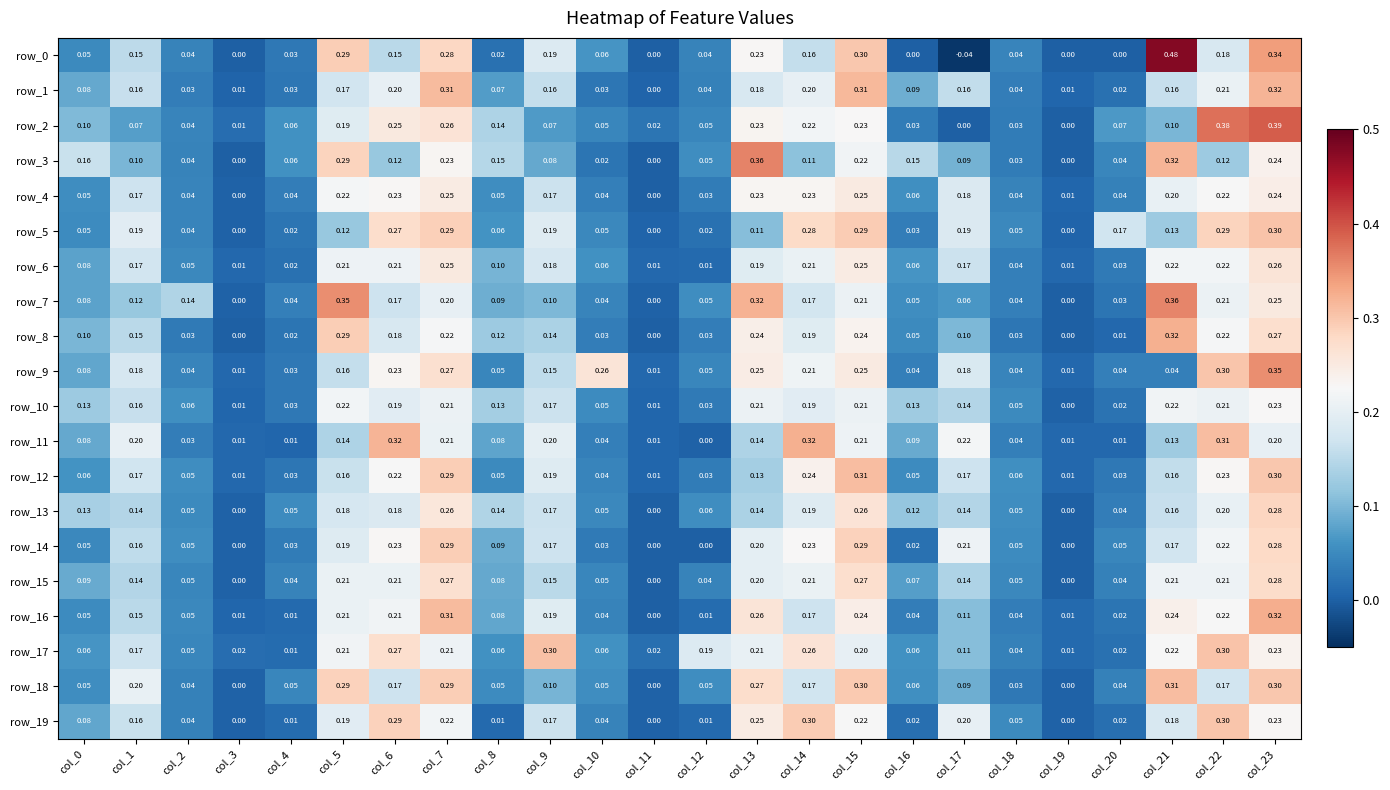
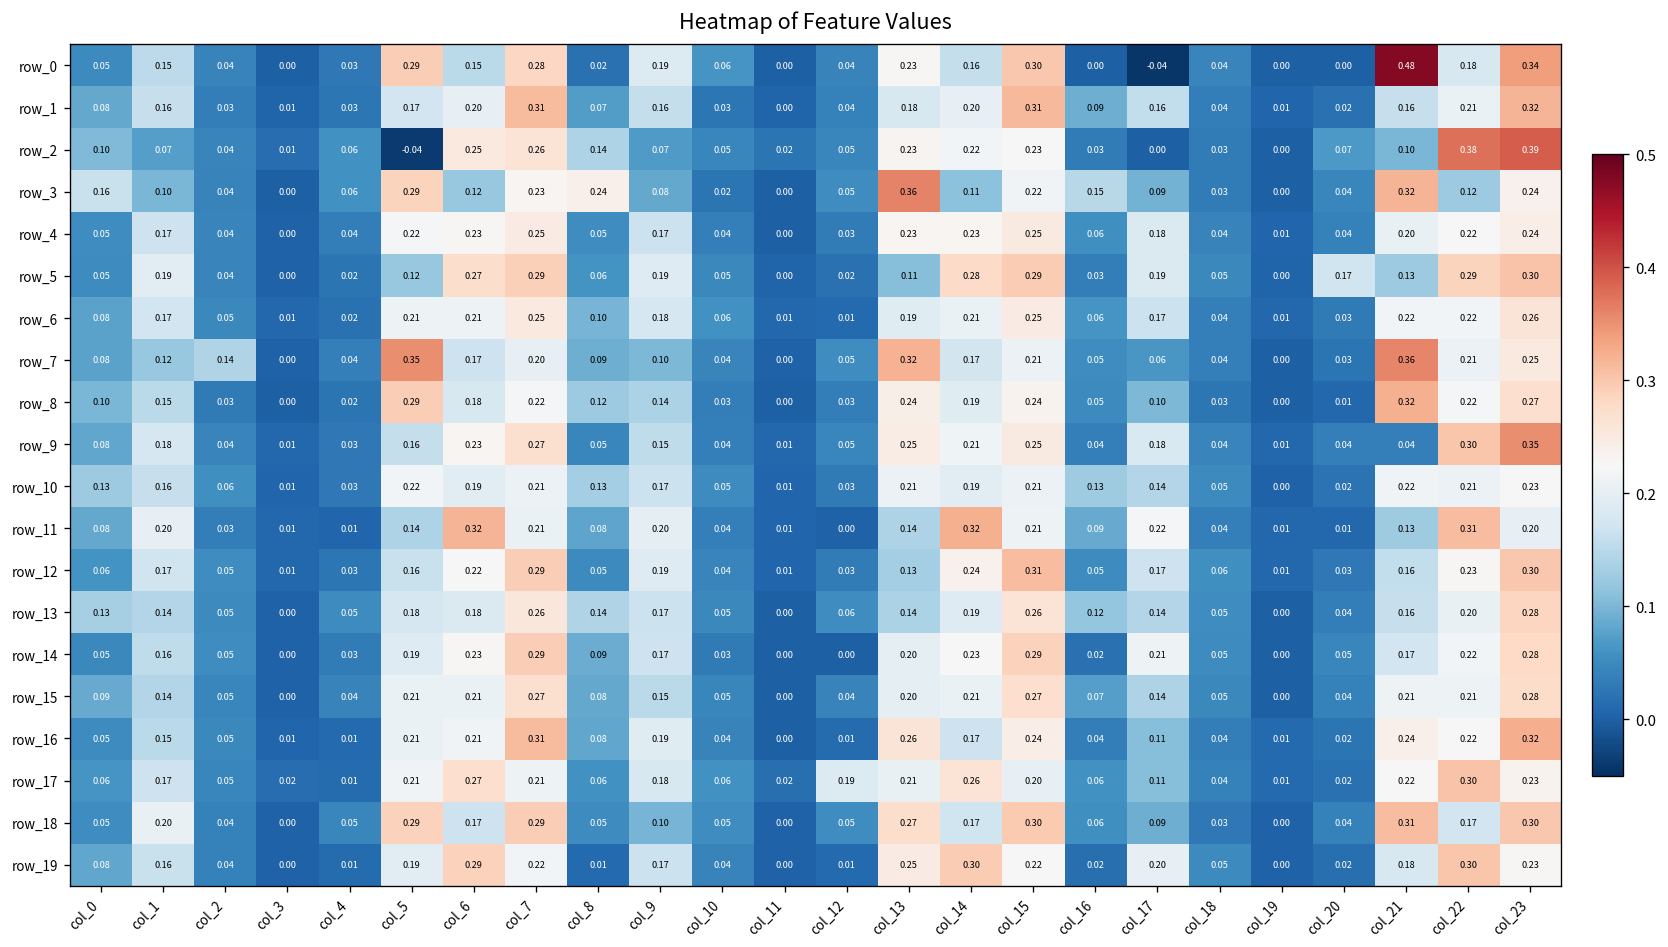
  {
    "row_2": {
      "col_0": 0.10,
      "col_1": 0.07,
      "col_2": 0.04,
      "col_3": 0.01,
      "col_4": 0.06,
-     "col_5": 0.19,
+     "col_5": -0.04,
      "col_6": 0.25,
      "col_7": 0.26,
      "col_8": 0.14,
      "col_9": 0.07,
      "col_10": 0.05,
      "col_11": 0.02,
      "col_12": 0.05,
      "col_13": 0.23,
      "col_14": 0.22,
      "col_15": 0.23,
      "col_16": 0.03,
      "col_17": 0.00,
      "col_18": 0.03,
      "col_19": 0.00,
      "col_20": 0.07,
      "col_21": 0.10,
      "col_22": 0.38,
      "col_23": 0.39
    },
    "row_3": {
      "col_0": 0.16,
      "col_1": 0.10,
      "col_2": 0.04,
      "col_3": 0.00,
      "col_4": 0.06,
      "col_5": 0.29,
      "col_6": 0.12,
      "col_7": 0.23,
-     "col_8": 0.15,
+     "col_8": 0.24,
      "col_9": 0.08,
      "col_10": 0.02,
      "col_11": 0.00,
      "col_12": 0.05,
      "col_13": 0.36,
      "col_14": 0.11,
      "col_15": 0.22,
      "col_16": 0.15,
      "col_17": 0.09,
      "col_18": 0.03,
      "col_19": 0.00,
      "col_20": 0.04,
      "col_21": 0.32,
      "col_22": 0.12,
      "col_23": 0.24
    },
    "row_9": {
      "col_0": 0.08,
      "col_1": 0.18,
      "col_2": 0.04,
      "col_3": 0.01,
      "col_4": 0.03,
      "col_5": 0.16,
      "col_6": 0.23,
      "col_7": 0.27,
      "col_8": 0.05,
      "col_9": 0.15,
-     "col_10": 0.26,
+     "col_10": 0.04,
      "col_11": 0.01,
      "col_12": 0.05,
      "col_13": 0.25,
      "col_14": 0.21,
      "col_15": 0.25,
      "col_16": 0.04,
      "col_17": 0.18,
      "col_18": 0.04,
      "col_19": 0.01,
      "col_20": 0.04,
      "col_21": 0.04,
      "col_22": 0.30,
      "col_23": 0.35
    },
    "row_17": {
      "col_0": 0.06,
      "col_1": 0.17,
      "col_2": 0.05,
      "col_3": 0.02,
      "col_4": 0.01,
      "col_5": 0.21,
      "col_6": 0.27,
      "col_7": 0.21,
      "col_8": 0.06,
-     "col_9": 0.30,
+     "col_9": 0.18,
      "col_10": 0.06,
      "col_11": 0.02,
      "col_12": 0.19,
      "col_13": 0.21,
      "col_14": 0.26,
      "col_15": 0.20,
      "col_16": 0.06,
      "col_17": 0.11,
      "col_18": 0.04,
      "col_19": 0.01,
      "col_20": 0.02,
      "col_21": 0.22,
      "col_22": 0.30,
      "col_23": 0.23
    }
  }
